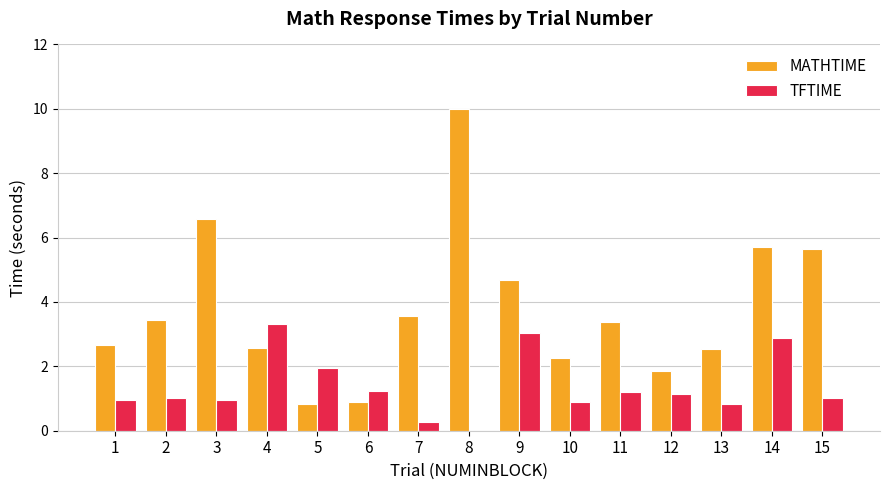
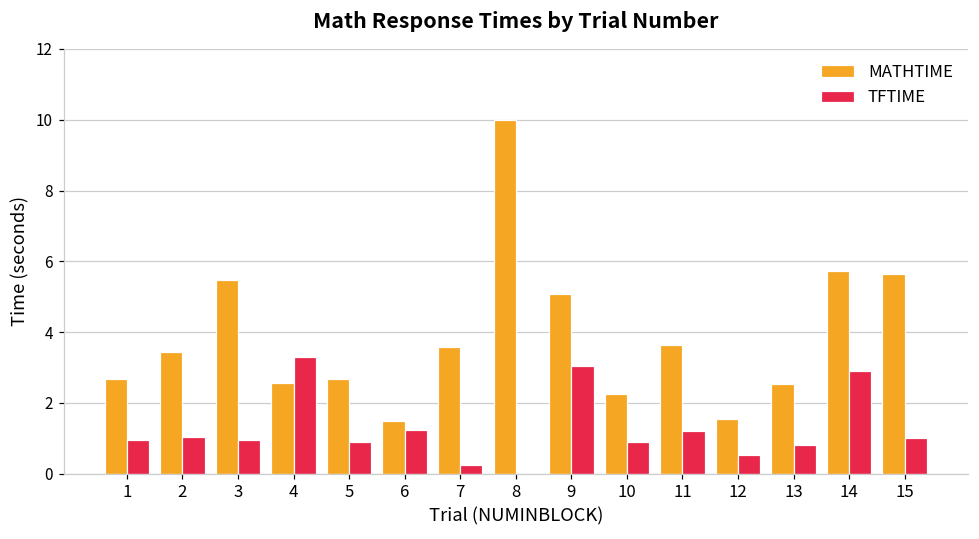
  {
    "MATHTIME": {
      "1": 2.7,
      "2": 3.4,
-     "3": 6.6,
+     "3": 5.5,
      "4": 2.6,
-     "5": 0.8,
-     "6": 0.9,
+     "5": 2.7,
+     "6": 1.5,
      "7": 3.6,
      "8": 10.0,
-     "9": 4.7,
+     "9": 5.1,
      "10": 2.3,
-     "11": 3.4,
-     "12": 1.8,
+     "11": 3.6,
+     "12": 1.5,
      "13": 2.5,
      "14": 5.7,
      "15": 5.6
    },
    "TFTIME": {
      "1": 1.0,
      "2": 1.0,
      "3": 1.0,
      "4": 3.3,
-     "5": 1.9,
+     "5": 0.9,
      "6": 1.2,
      "7": 0.3,
      "8": 0.0,
      "9": 3.0,
      "10": 0.9,
      "11": 1.2,
-     "12": 1.1,
+     "12": 0.5,
      "13": 0.8,
      "14": 2.9,
      "15": 1.0
    }
  }
